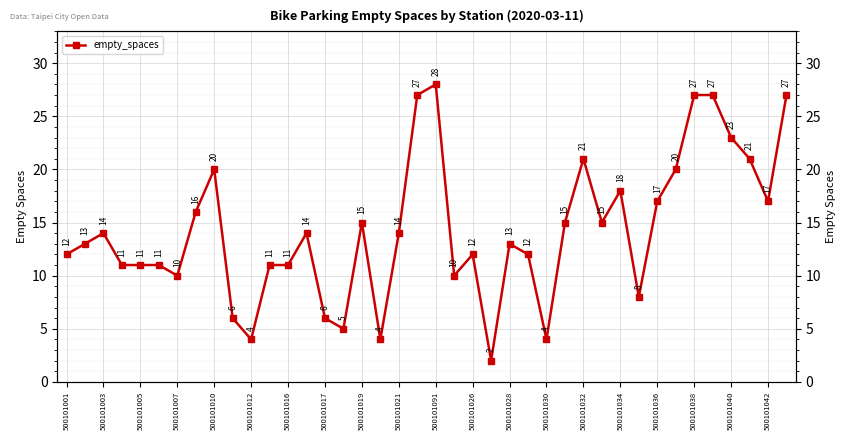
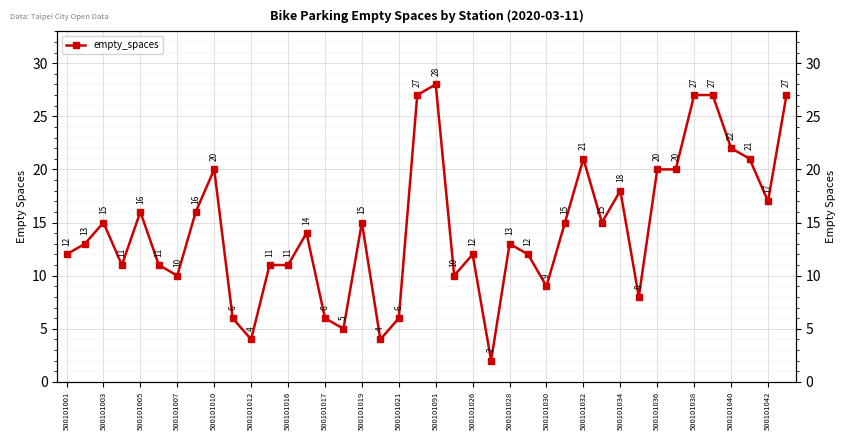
  {
    "500101001": 12,
-   "500101003": 14,
-   "500101005": 11,
+   "500101003": 15,
+   "500101005": 16,
    "500101007": 10,
    "500101010": 20,
    "500101012": 4,
    "500101016": 11,
    "500101017": 6,
    "500101019": 15,
-   "500101021": 14,
+   "500101021": 6,
    "500101026": 12,
    "500101028": 13,
-   "500101030": 4,
+   "500101030": 9,
    "500101032": 21,
    "500101034": 18,
-   "500101036": 17,
+   "500101036": 20,
    "500101038": 27,
-   "500101040": 23,
+   "500101040": 22,
    "500101042": 17
  }
